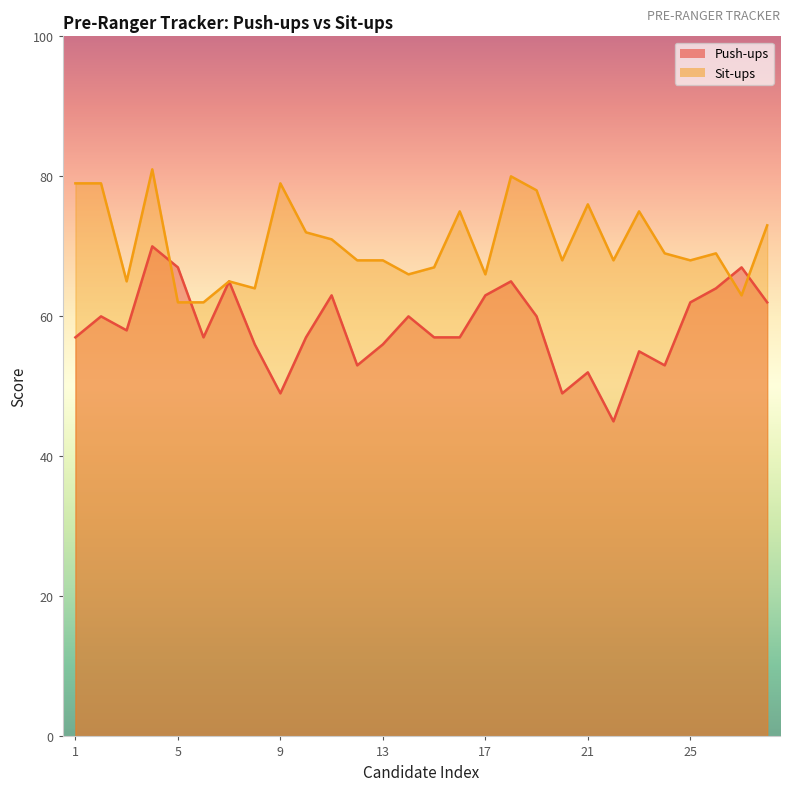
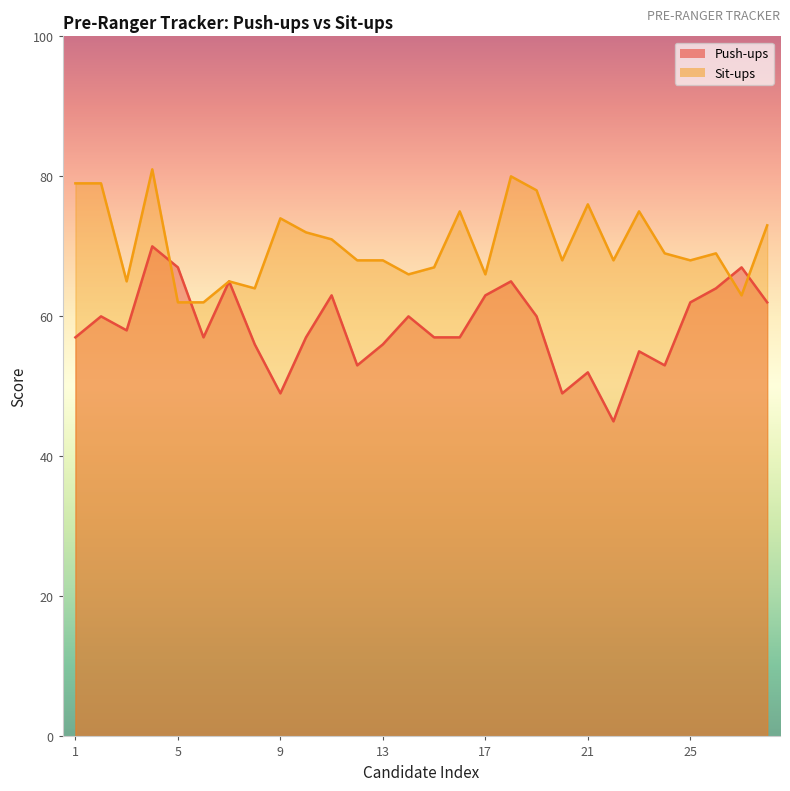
  {
    "Push-ups": {
      "1": 57,
      "5": 67,
      "9": 49,
      "13": 56,
      "17": 63,
      "21": 52,
      "25": 62
    },
    "Sit-ups": {
      "1": 79,
      "5": 62,
-     "9": 79,
+     "9": 74,
      "13": 68,
      "17": 66,
      "21": 76,
      "25": 68
    }
  }
